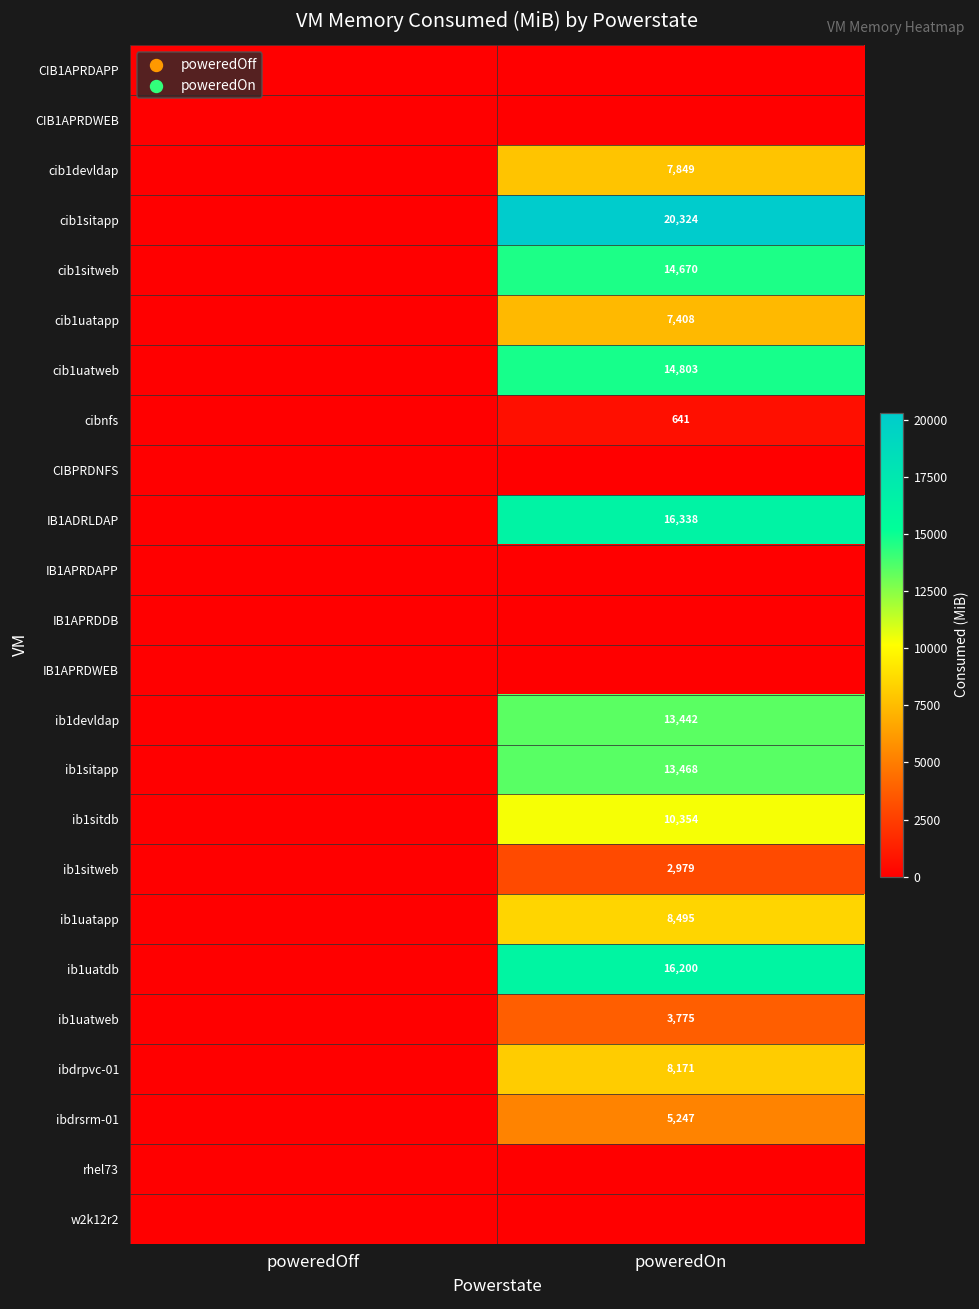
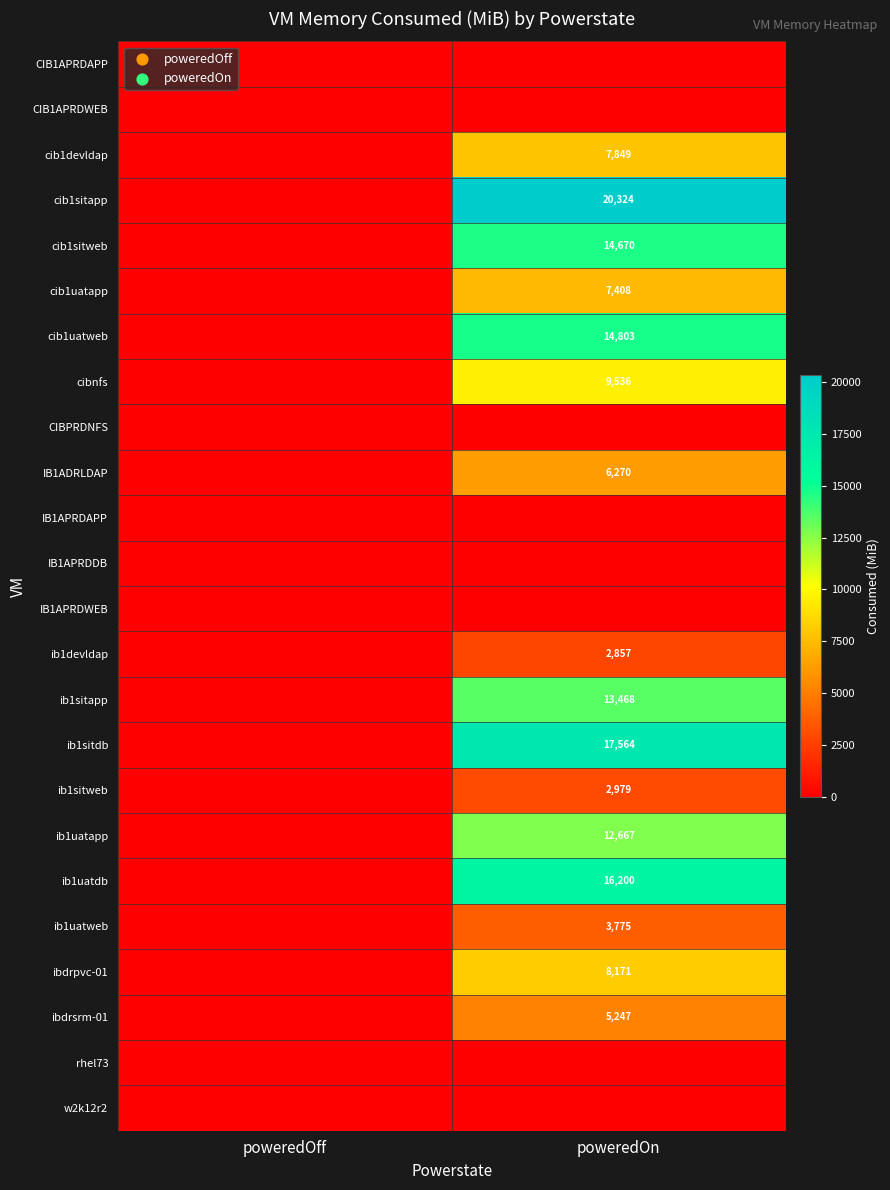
  {
    "cib1devldap": {
      "poweredOn": "7,849"
    },
    "cib1sitapp": {
      "poweredOn": "20,324"
    },
    "cib1sitweb": {
      "poweredOn": "14,670"
    },
    "cib1uatapp": {
      "poweredOn": "7,408"
    },
    "cib1uatweb": {
      "poweredOn": "14,803"
    },
    "cibnfs": {
-     "poweredOn": "641"
+     "poweredOn": "9,536"
    },
    "IB1ADRLDAP": {
-     "poweredOn": "16,338"
+     "poweredOn": "6,270"
    },
    "ib1devldap": {
-     "poweredOn": "13,442"
+     "poweredOn": "2,857"
    },
    "ib1sitapp": {
      "poweredOn": "13,468"
    },
    "ib1sitdb": {
-     "poweredOn": "10,354"
+     "poweredOn": "17,564"
    },
    "ib1sitweb": {
      "poweredOn": "2,979"
    },
    "ib1uatapp": {
-     "poweredOn": "8,495"
+     "poweredOn": "12,667"
    },
    "ib1uatdb": {
      "poweredOn": "16,200"
    },
    "ib1uatweb": {
      "poweredOn": "3,775"
    },
    "ibdrpvc-01": {
      "poweredOn": "8,171"
    },
    "ibdrsrm-01": {
      "poweredOn": "5,247"
    }
  }
